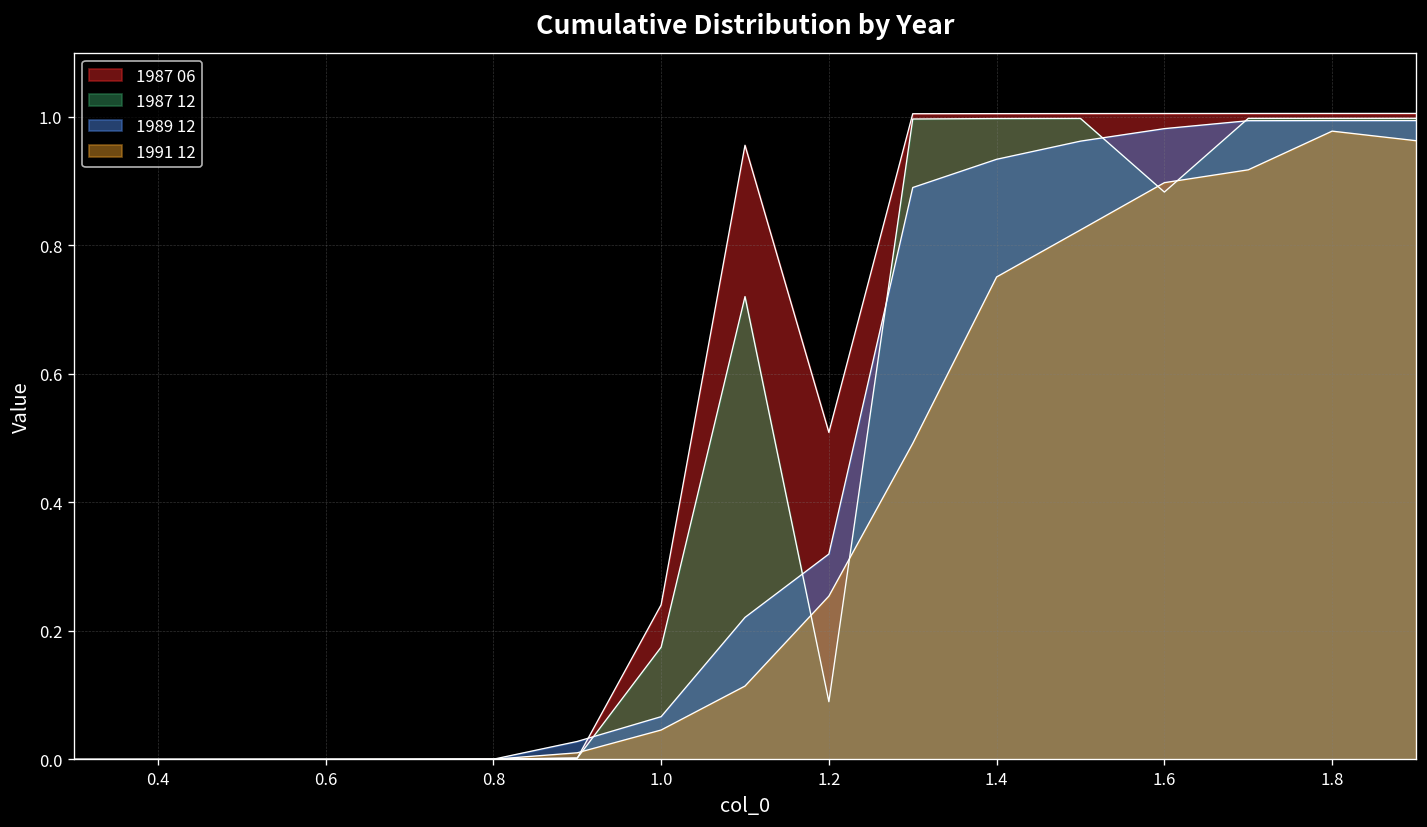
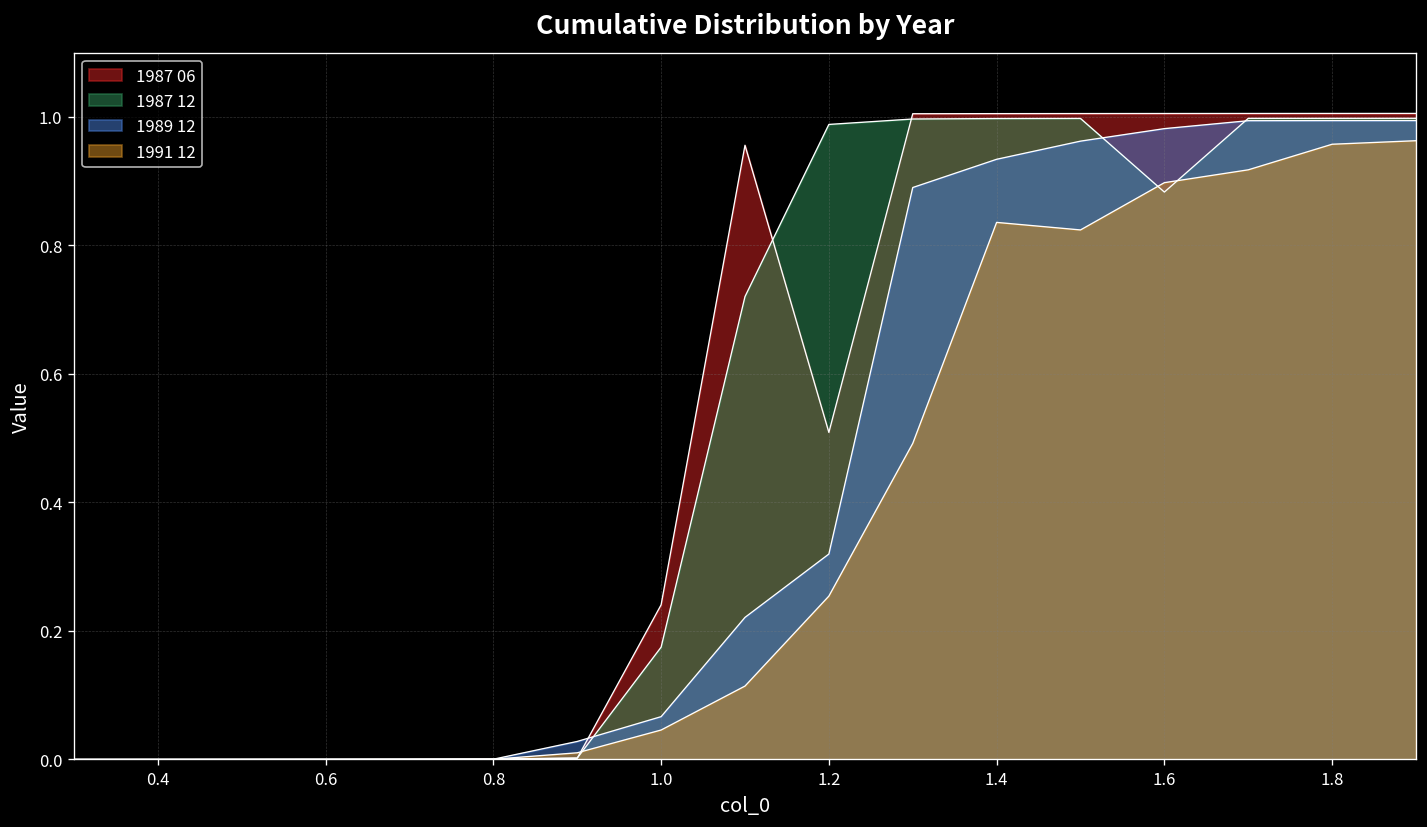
  {
    "1987 06": {
      "1.0": 0.24,
      "1.2": 0.51,
      "1.4": 1.01,
      "1.6": 1.01,
      "1.8": 1.01
    },
    "1987 12": {
      "1.0": 0.17,
-     "1.2": 0.09,
+     "1.2": 0.99,
      "1.4": 1.00,
      "1.6": 0.88
    },
    "1989 12": {
      "1.0": 0.07,
      "1.2": 0.32,
      "1.4": 0.93,
      "1.6": 0.98
    },
    "1991 12": {
      "1.0": 0.05,
      "1.2": 0.25,
-     "1.4": 0.75,
+     "1.4": 0.84,
      "1.6": 0.90,
-     "1.8": 0.98
+     "1.8": 0.96
    }
  }
